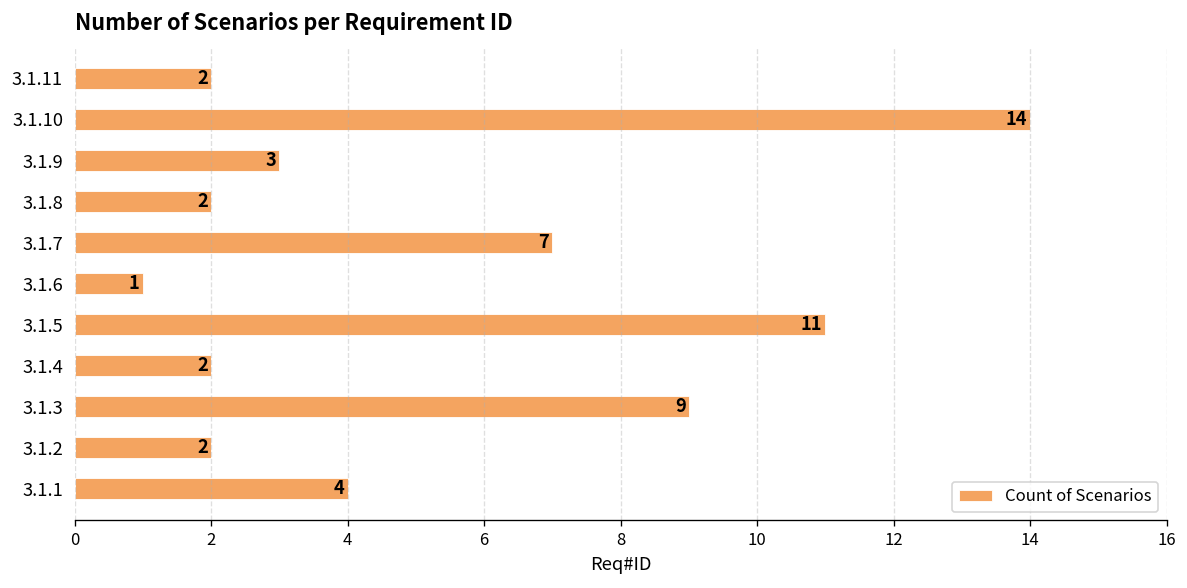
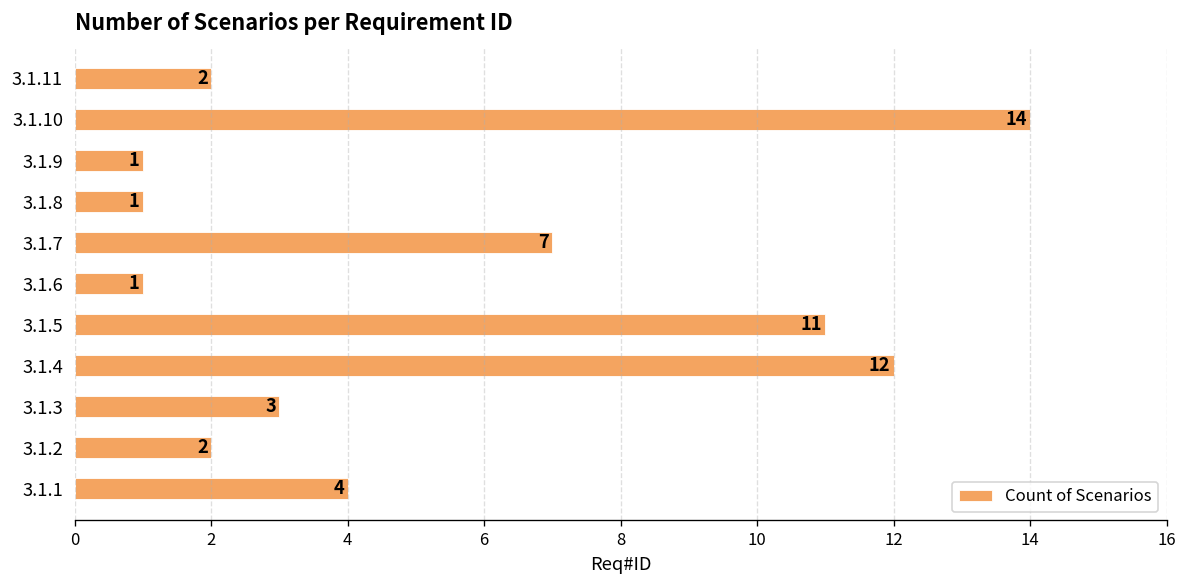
  {
    "3.1.11": 2,
    "3.1.10": 14,
-   "3.1.9": 3,
-   "3.1.8": 2,
+   "3.1.9": 1,
+   "3.1.8": 1,
    "3.1.7": 7,
    "3.1.6": 1,
    "3.1.5": 11,
-   "3.1.4": 2,
-   "3.1.3": 9,
+   "3.1.4": 12,
+   "3.1.3": 3,
    "3.1.2": 2,
    "3.1.1": 4
  }
